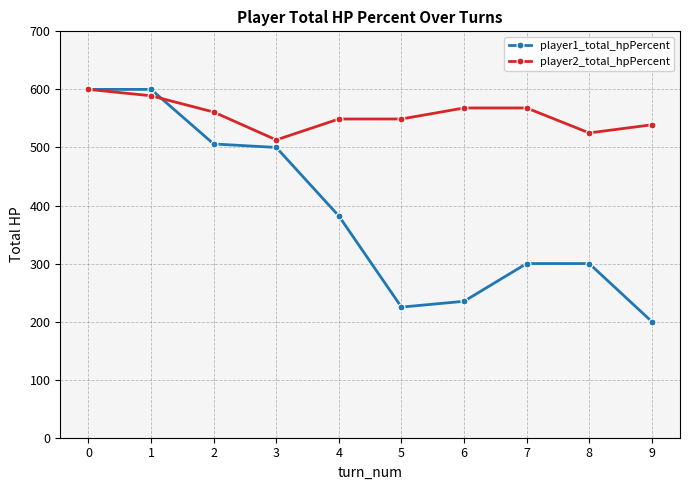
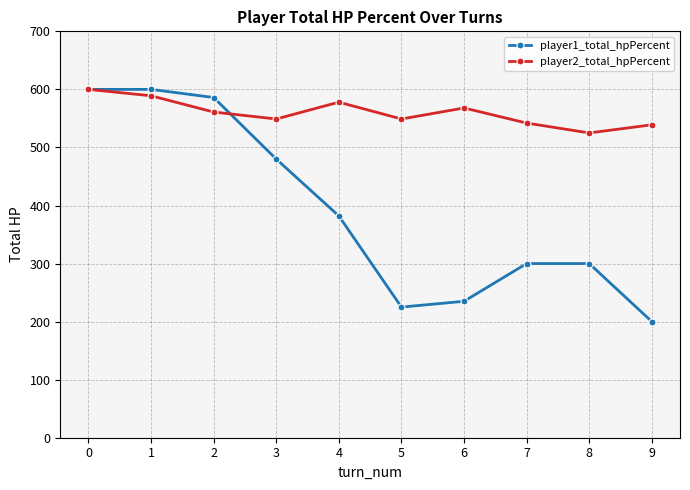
  {
    "player1_total_hpPercent": {
      "1": 600,
-     "2": 510,
-     "3": 500,
+     "2": 590,
+     "3": 480,
      "4": 380,
      "5": 230,
      "6": 240,
      "7": 300,
      "8": 300,
      "9": 200
    },
    "player2_total_hpPercent": {
      "1": 590,
      "2": 560,
-     "3": 510,
-     "4": 550,
+     "3": 550,
+     "4": 580,
      "5": 550,
      "6": 570,
-     "7": 570,
+     "7": 540,
      "8": 530,
      "9": 540
    }
  }
